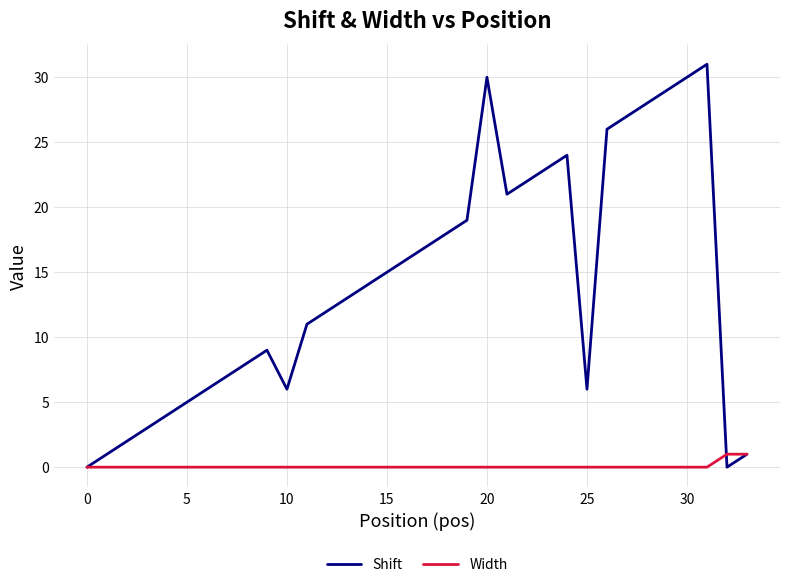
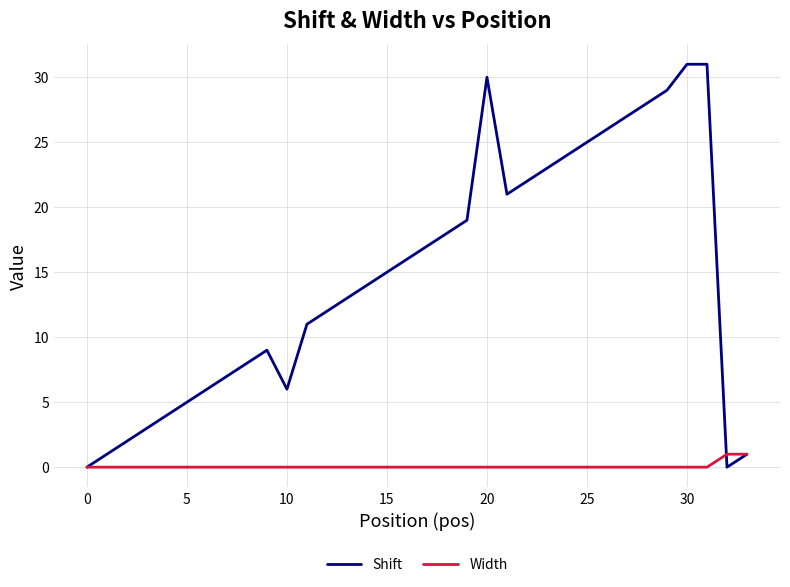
  {
    "Shift": {
      "5": 5,
      "10": 6,
      "15": 15,
      "20": 30,
-     "25": 6,
-     "30": 30
+     "25": 25,
+     "30": 31
    },
    "Width": {
      "5": 0,
      "10": 0,
      "15": 0,
      "20": 0,
      "25": 0,
      "30": 0
    }
  }
